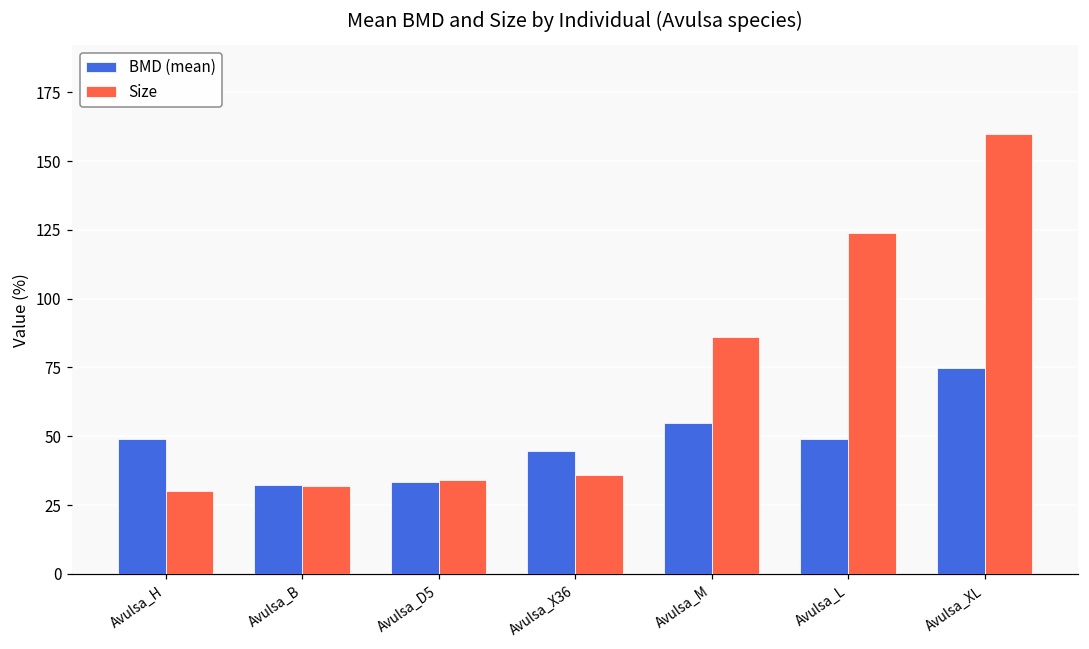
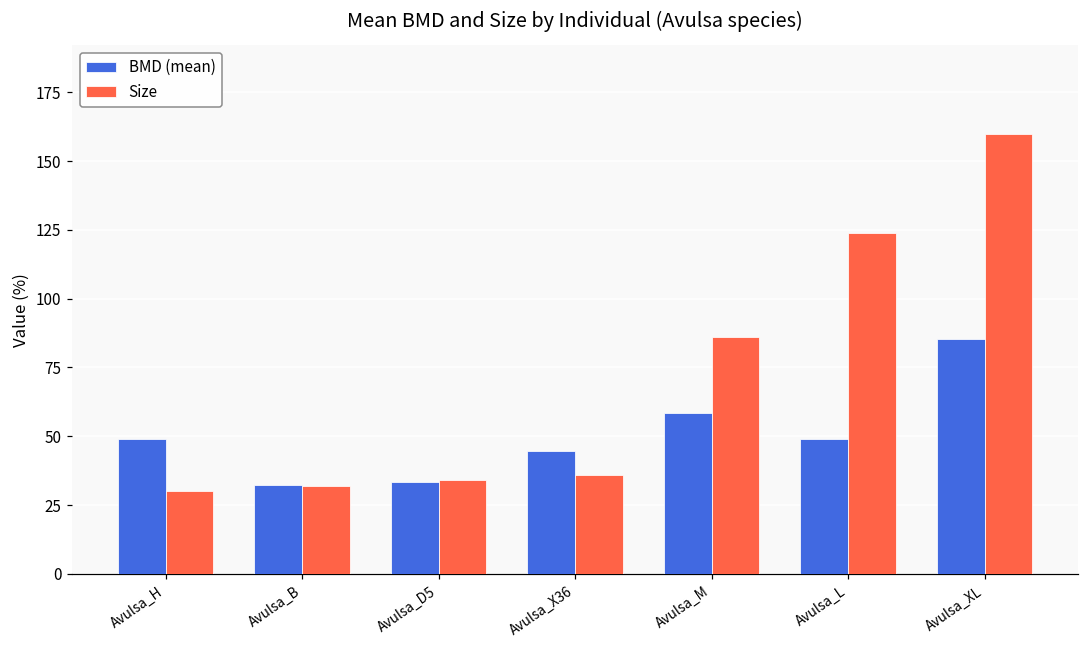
  {
    "BMD (mean)": {
      "Avulsa_H": 49,
      "Avulsa_B": 32,
      "Avulsa_D5": 33,
      "Avulsa_X36": 45,
-     "Avulsa_M": 55,
+     "Avulsa_M": 58,
      "Avulsa_L": 49,
-     "Avulsa_XL": 75
+     "Avulsa_XL": 85
    },
    "Size": {
      "Avulsa_H": 30,
      "Avulsa_B": 32,
      "Avulsa_D5": 34,
      "Avulsa_X36": 36,
      "Avulsa_M": 86,
      "Avulsa_L": 124,
      "Avulsa_XL": 160
    }
  }
